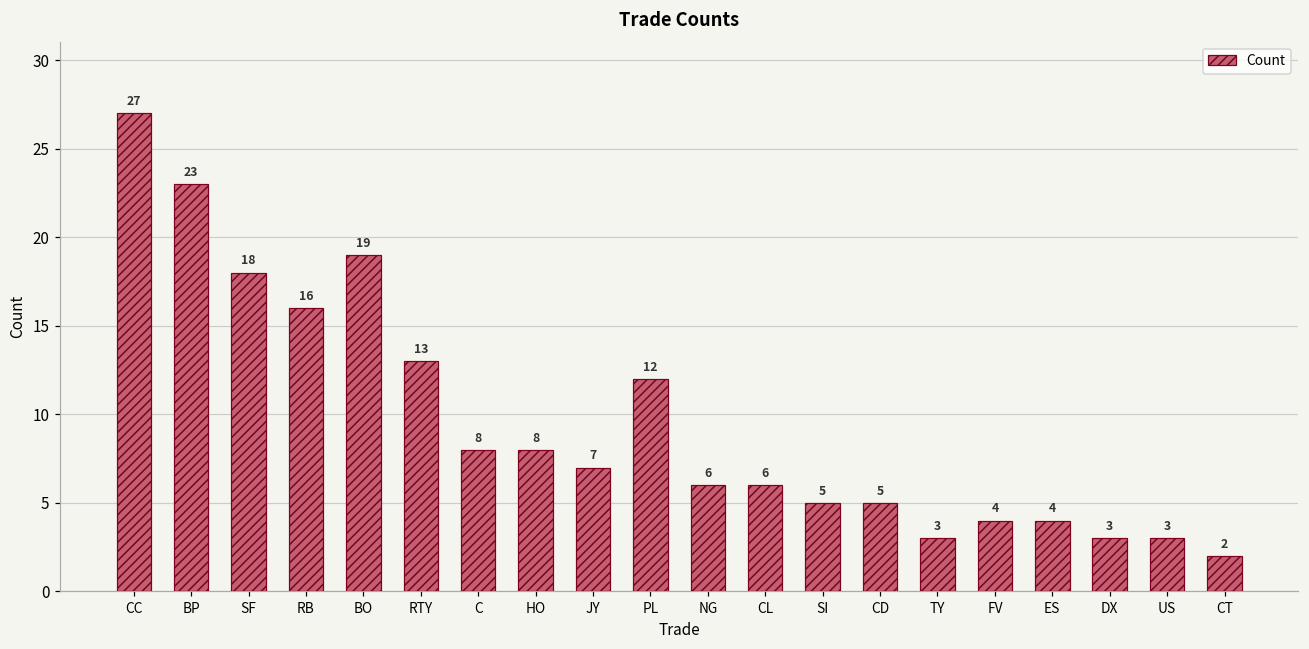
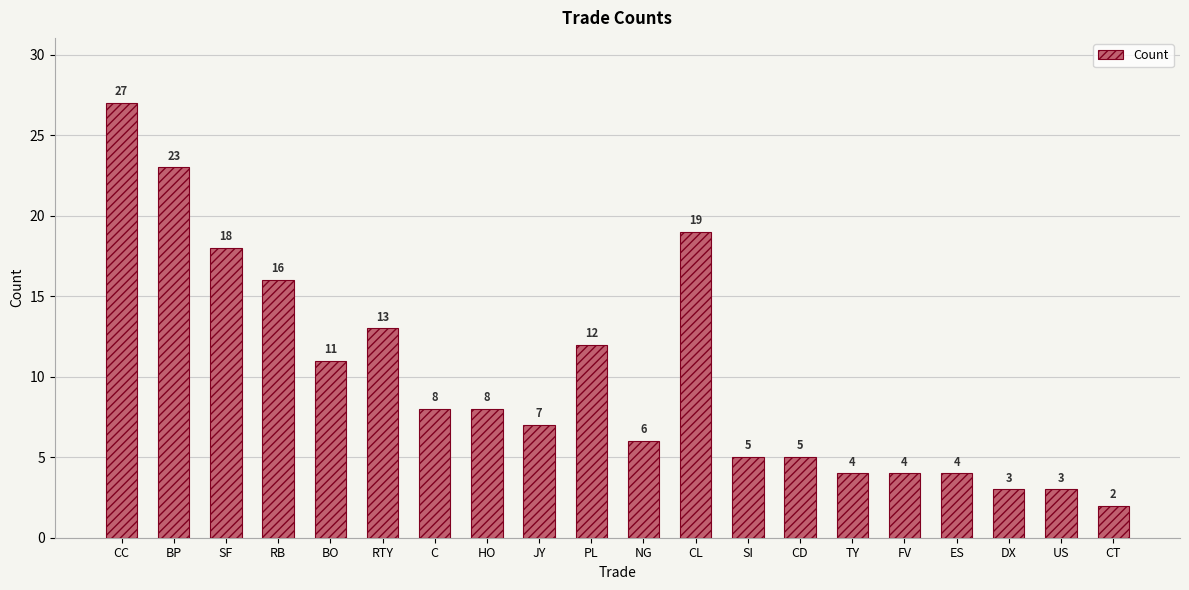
  {
    "CC": 27,
    "BP": 23,
    "SF": 18,
    "RB": 16,
-   "BO": 19,
+   "BO": 11,
    "RTY": 13,
    "C": 8,
    "HO": 8,
    "JY": 7,
    "PL": 12,
    "NG": 6,
-   "CL": 6,
+   "CL": 19,
    "SI": 5,
    "CD": 5,
-   "TY": 3,
+   "TY": 4,
    "FV": 4,
    "ES": 4,
    "DX": 3,
    "US": 3,
    "CT": 2
  }
